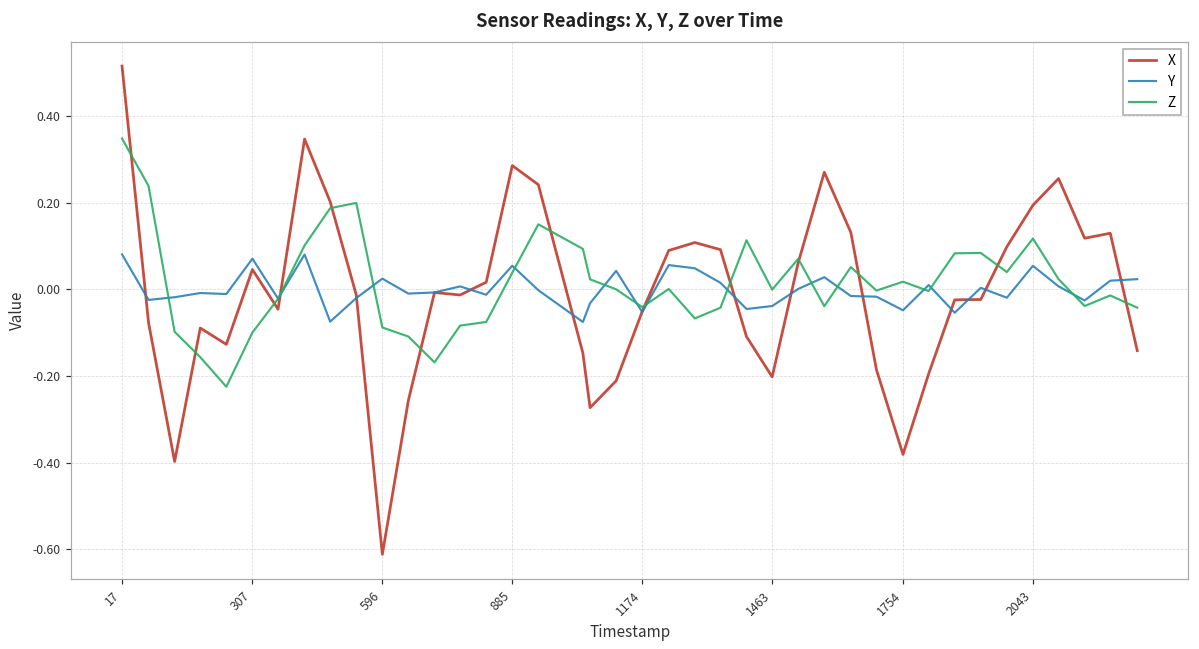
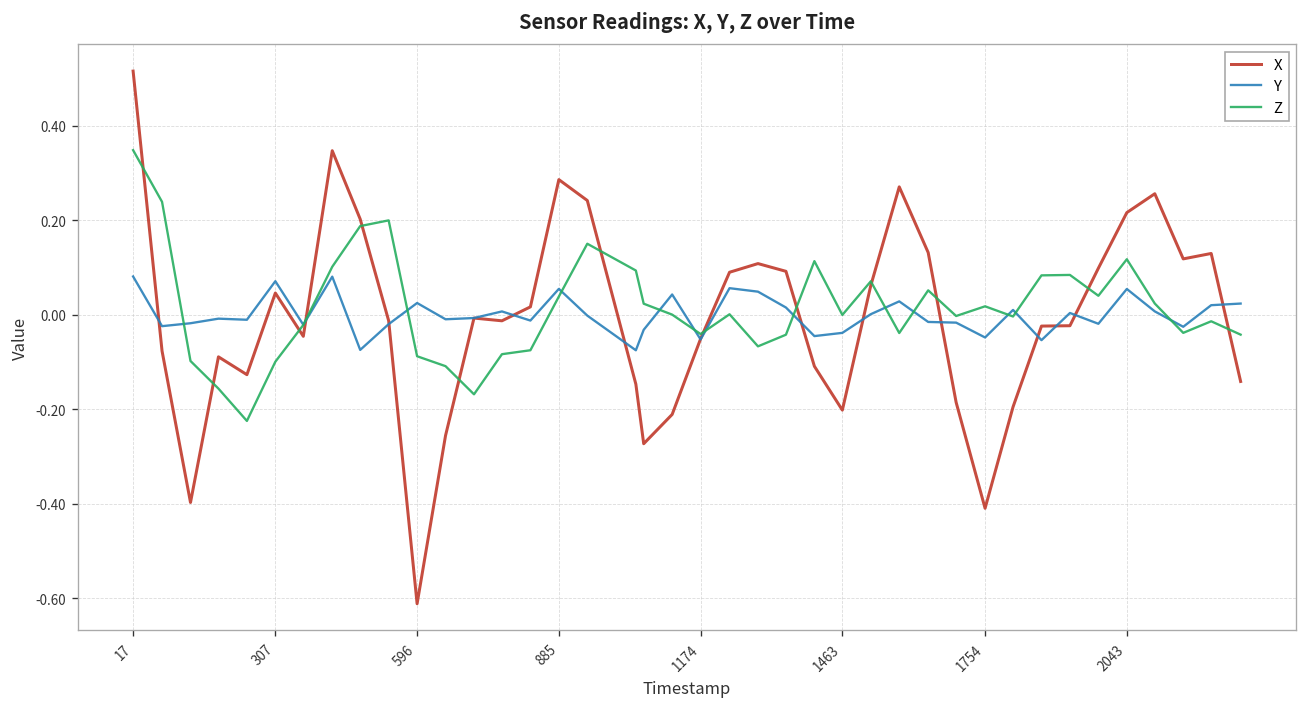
  {
    "X": {
      "17": 0.52,
      "307": 0.05,
      "596": -0.61,
      "885": 0.29,
      "1463": -0.20,
-     "1754": -0.38,
-     "2043": 0.19
+     "1754": -0.41,
+     "2043": 0.22
    },
    "Y": {
      "17": 0.08,
      "307": 0.07,
      "596": 0.02,
      "885": 0.05,
      "1463": -0.04,
      "1754": -0.05,
      "2043": 0.05
    },
    "Z": {
      "17": 0.35,
      "307": -0.10,
      "596": -0.09,
      "885": 0.04,
      "1174": -0.04,
      "1463": 0.00,
      "1754": 0.02,
      "2043": 0.12
    }
  }
